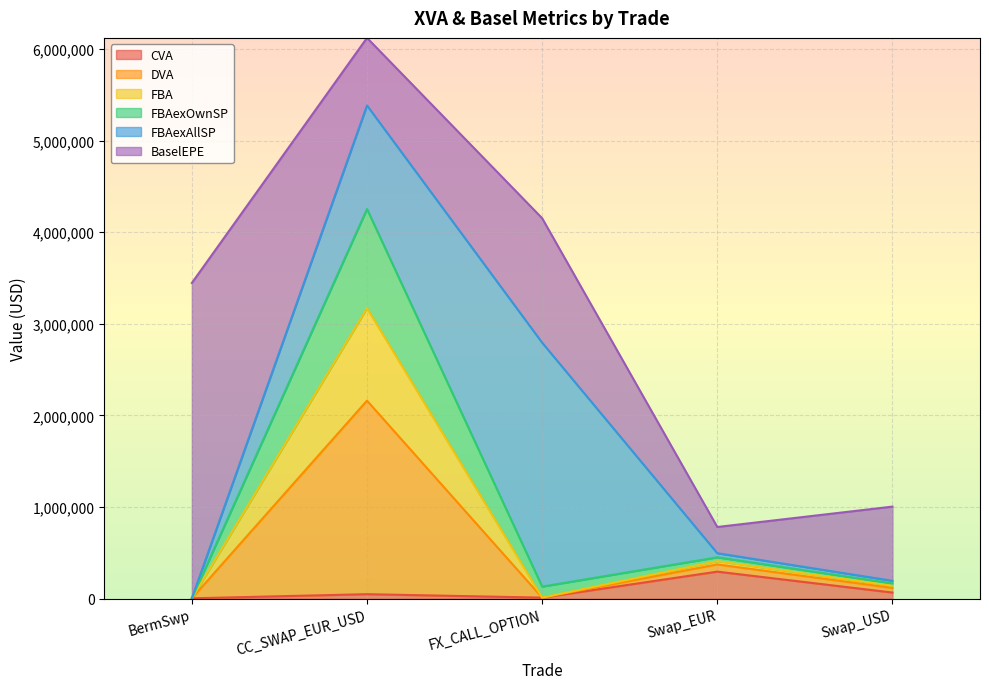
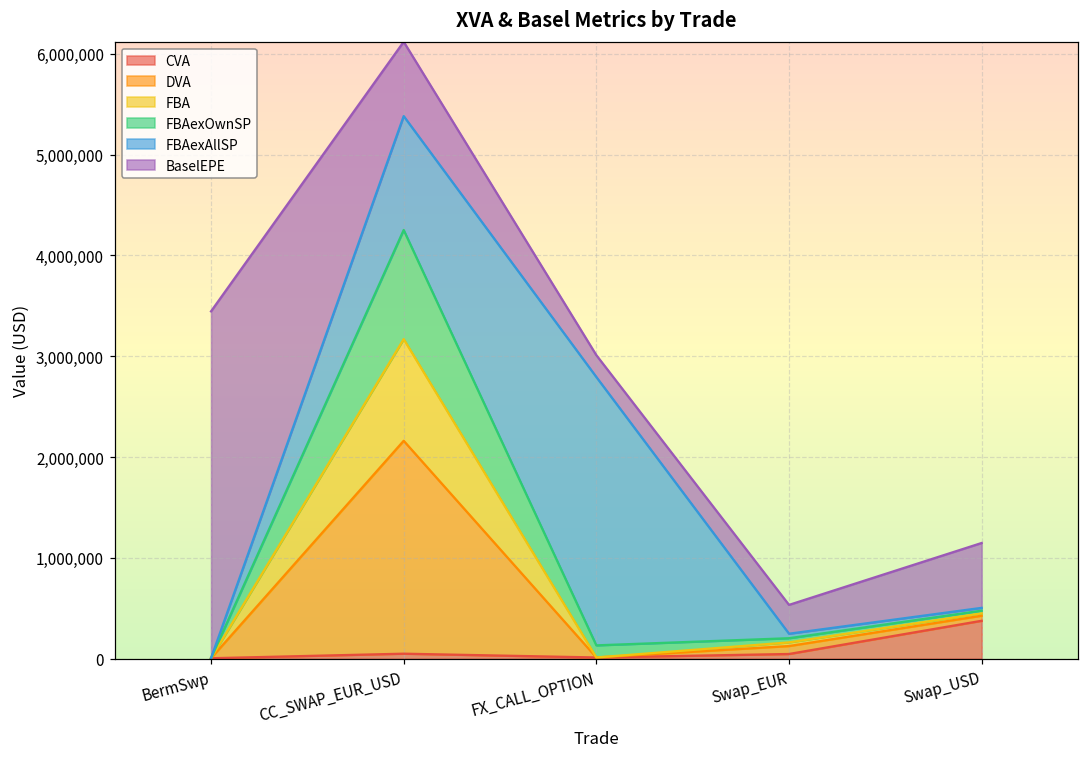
  {
    "CVA": {
      "CC_SWAP_EUR_USD": "0",
-     "Swap_EUR": "300,000",
-     "Swap_USD": "100,000"
+     "Swap_EUR": "0",
+     "Swap_USD": "400,000"
    },
    "FBAexOwnSP": {
      "CC_SWAP_EUR_USD": "1,100,000",
      "FX_CALL_OPTION": "100,000",
      "Swap_EUR": "0"
    },
    "FBAexAllSP": {
      "CC_SWAP_EUR_USD": "1,100,000",
      "FX_CALL_OPTION": "2,700,000",
      "Swap_EUR": "0",
      "Swap_USD": "0"
    },
    "BaselEPE": {
      "BermSwp": "3,400,000",
      "CC_SWAP_EUR_USD": "700,000",
-     "FX_CALL_OPTION": "1,400,000",
+     "FX_CALL_OPTION": "200,000",
      "Swap_EUR": "300,000",
-     "Swap_USD": "800,000"
+     "Swap_USD": "600,000"
    }
  }
